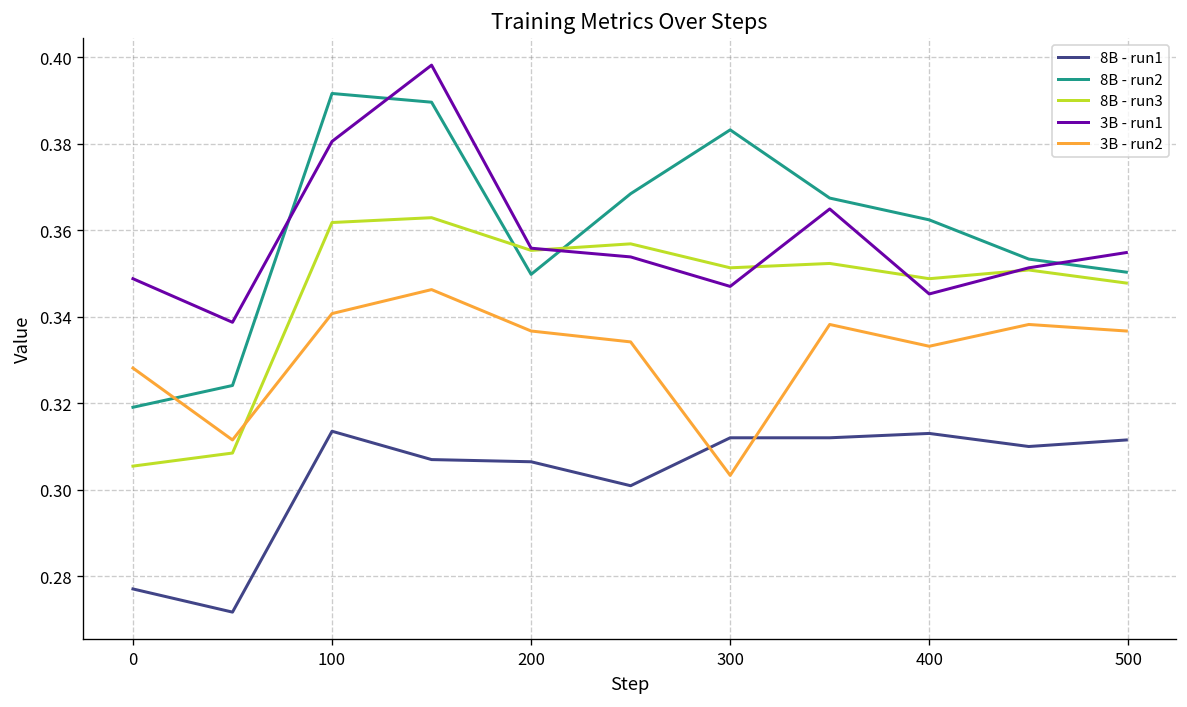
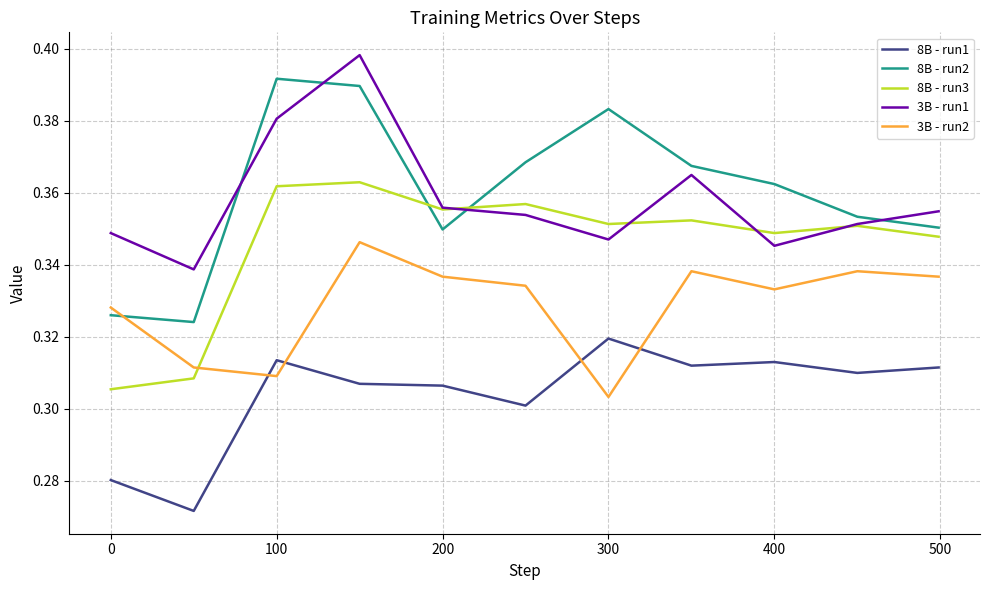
  {
    "8B - run1": {
-     "0": 0.277,
+     "0": 0.280,
      "100": 0.314,
      "200": 0.306,
-     "300": 0.312,
+     "300": 0.320,
      "400": 0.313
    },
    "8B - run2": {
-     "0": 0.319,
+     "0": 0.326,
      "100": 0.392,
      "200": 0.350,
      "300": 0.383,
      "400": 0.362
    },
    "8B - run3": {
      "0": 0.305,
      "100": 0.362,
      "300": 0.351,
      "400": 0.349
    },
    "3B - run1": {
      "0": 0.349,
      "100": 0.381,
      "300": 0.347,
      "400": 0.345
    },
    "3B - run2": {
      "0": 0.328,
-     "100": 0.341,
+     "100": 0.309,
      "200": 0.337,
      "300": 0.303,
      "400": 0.333
    }
  }
